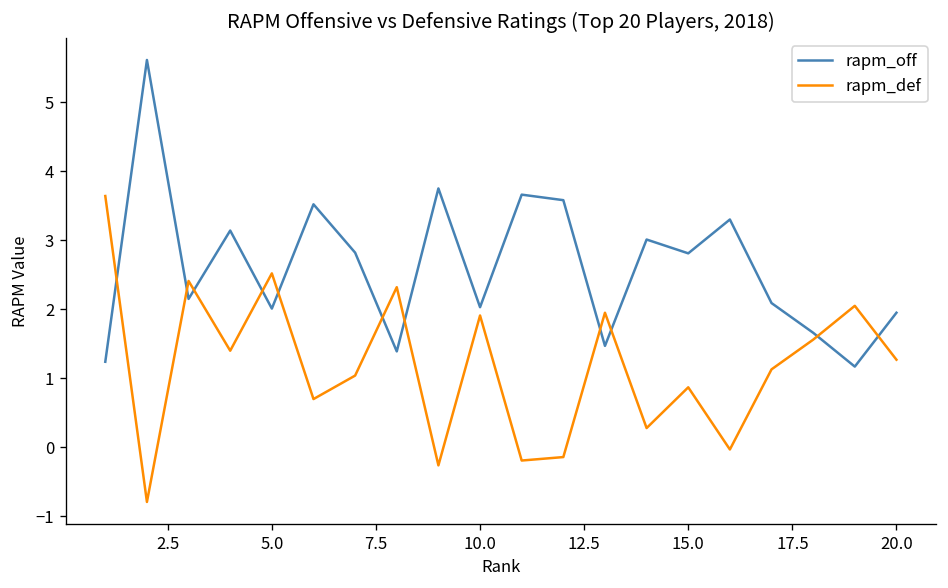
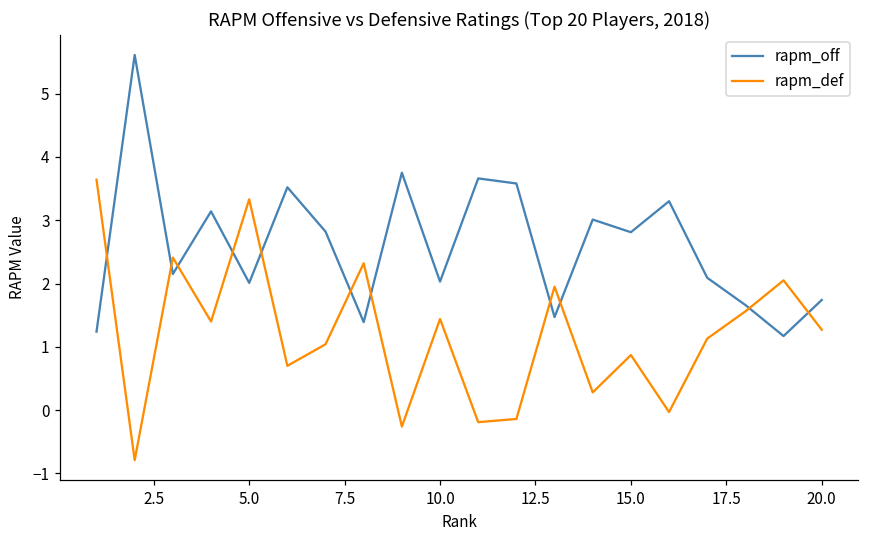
  {
    "rapm_off": {
      "5.0": 2.0,
      "10.0": 2.0,
      "15.0": 2.8,
-     "20.0": 2.0
+     "20.0": 1.7
    },
    "rapm_def": {
-     "5.0": 2.5,
-     "10.0": 1.9,
+     "5.0": 3.3,
+     "10.0": 1.4,
      "15.0": 0.9,
      "20.0": 1.3
    }
  }
